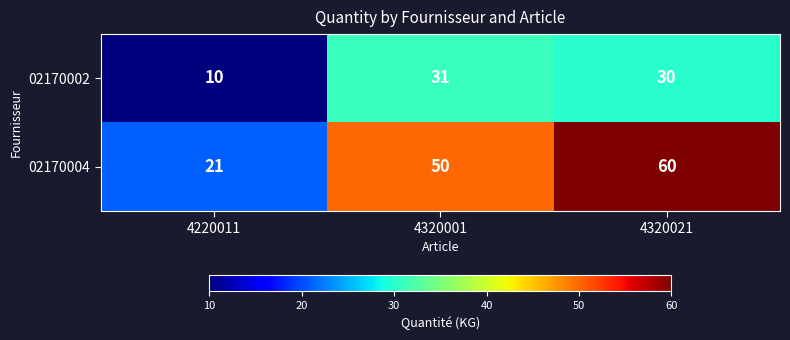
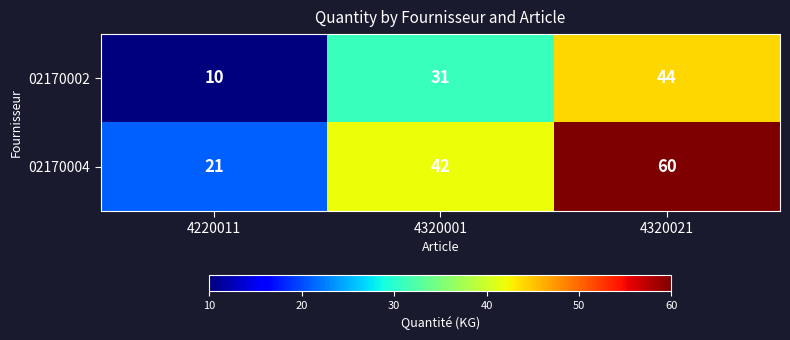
  {
    "02170002": {
      "4220011": 10,
      "4320001": 31,
-     "4320021": 30
+     "4320021": 44
    },
    "02170004": {
      "4220011": 21,
-     "4320001": 50,
+     "4320001": 42,
      "4320021": 60
    }
  }
